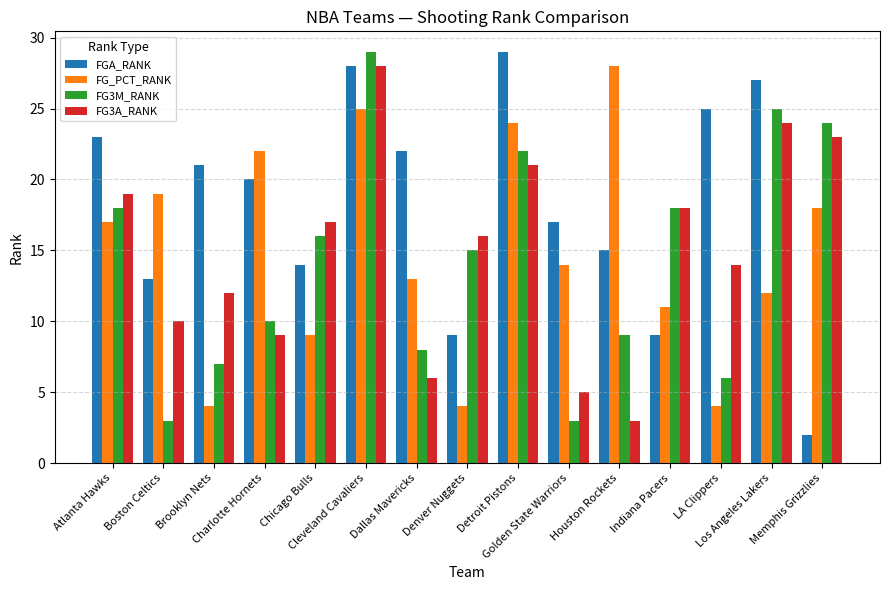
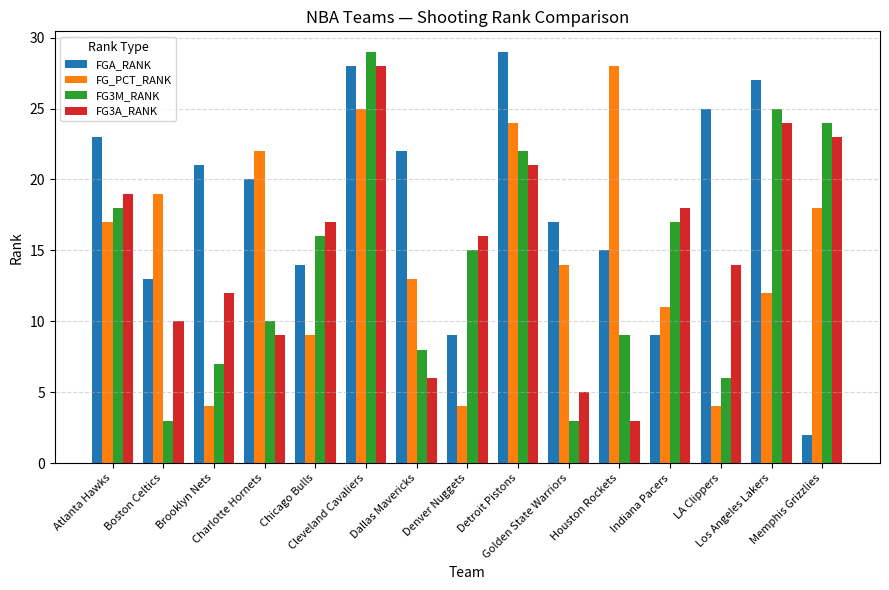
  {
    "FGA_RANK": {
      "Atlanta Hawks": 23,
      "Boston Celtics": 13,
      "Brooklyn Nets": 21,
      "Charlotte Hornets": 20,
      "Chicago Bulls": 14,
      "Cleveland Cavaliers": 28,
      "Dallas Mavericks": 22,
      "Denver Nuggets": 9,
      "Detroit Pistons": 29,
      "Golden State Warriors": 17,
      "Houston Rockets": 15,
      "Indiana Pacers": 9,
      "LA Clippers": 25,
      "Los Angeles Lakers": 27,
      "Memphis Grizzlies": 2
    },
    "FG_PCT_RANK": {
      "Atlanta Hawks": 17,
      "Boston Celtics": 19,
      "Brooklyn Nets": 4,
      "Charlotte Hornets": 22,
      "Chicago Bulls": 9,
      "Cleveland Cavaliers": 25,
      "Dallas Mavericks": 13,
      "Denver Nuggets": 4,
      "Detroit Pistons": 24,
      "Golden State Warriors": 14,
      "Houston Rockets": 28,
      "Indiana Pacers": 11,
      "LA Clippers": 4,
      "Los Angeles Lakers": 12,
      "Memphis Grizzlies": 18
    },
    "FG3M_RANK": {
      "Atlanta Hawks": 18,
      "Boston Celtics": 3,
      "Brooklyn Nets": 7,
      "Charlotte Hornets": 10,
      "Chicago Bulls": 16,
      "Cleveland Cavaliers": 29,
      "Dallas Mavericks": 8,
      "Denver Nuggets": 15,
      "Detroit Pistons": 22,
      "Golden State Warriors": 3,
      "Houston Rockets": 9,
-     "Indiana Pacers": 18,
+     "Indiana Pacers": 17,
      "LA Clippers": 6,
      "Los Angeles Lakers": 25,
      "Memphis Grizzlies": 24
    },
    "FG3A_RANK": {
      "Atlanta Hawks": 19,
      "Boston Celtics": 10,
      "Brooklyn Nets": 12,
      "Charlotte Hornets": 9,
      "Chicago Bulls": 17,
      "Cleveland Cavaliers": 28,
      "Dallas Mavericks": 6,
      "Denver Nuggets": 16,
      "Detroit Pistons": 21,
      "Golden State Warriors": 5,
      "Houston Rockets": 3,
      "Indiana Pacers": 18,
      "LA Clippers": 14,
      "Los Angeles Lakers": 24,
      "Memphis Grizzlies": 23
    }
  }
